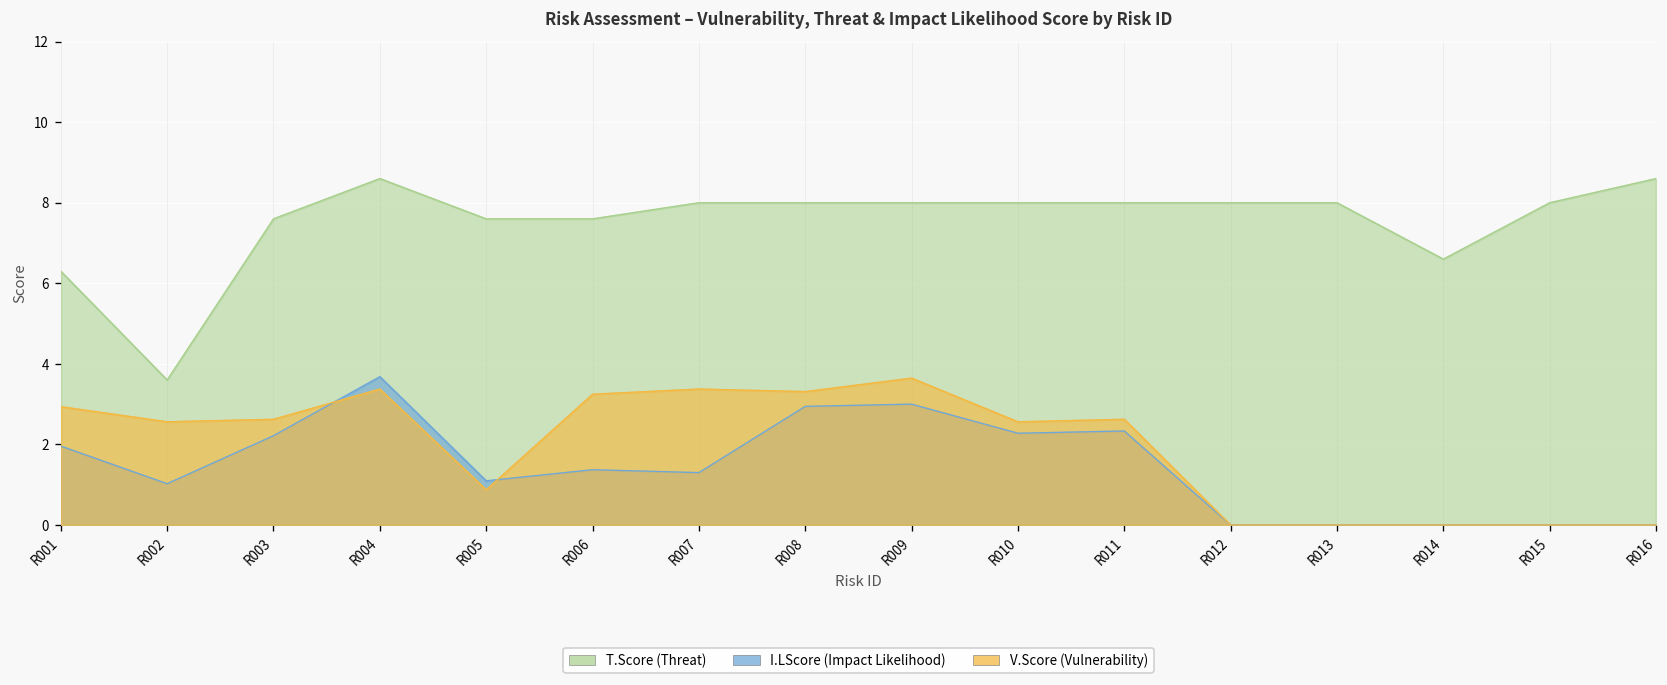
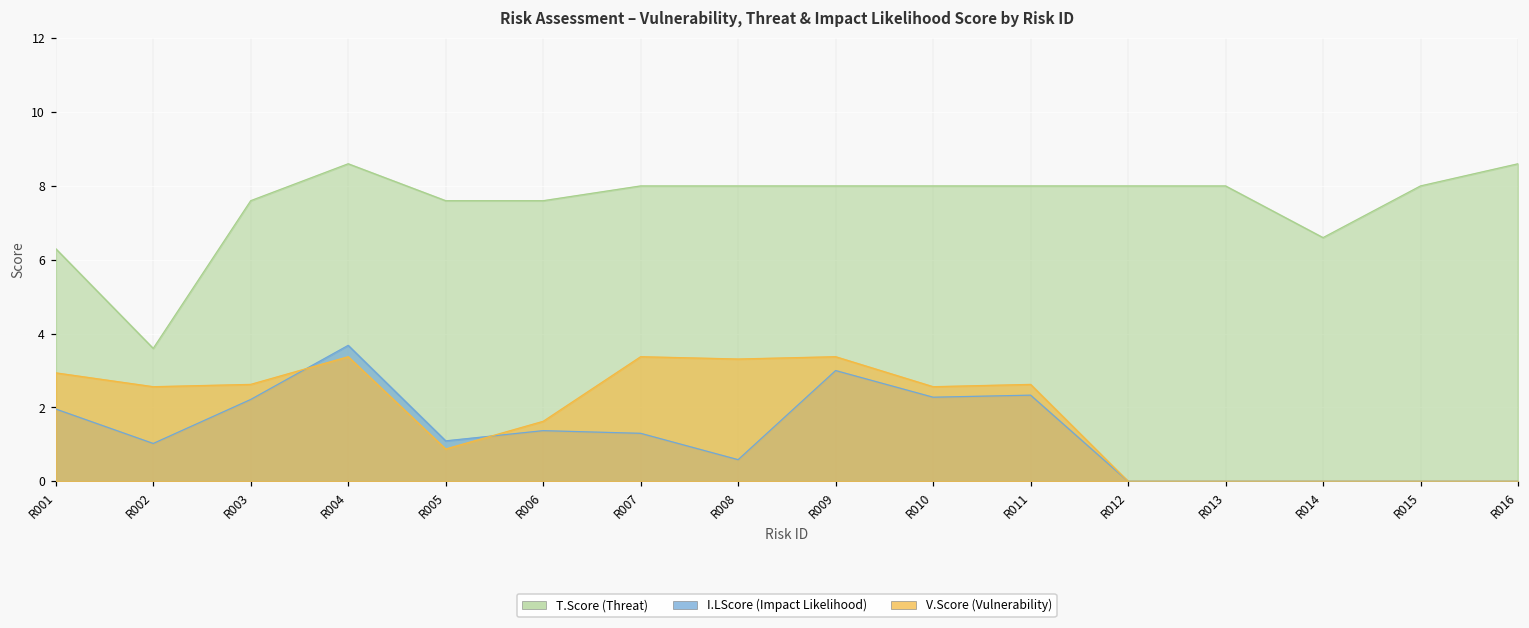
  {
    "T.Score (Threat)": {
      "R001": 6.3,
      "R002": 3.6,
      "R003": 7.6,
      "R004": 8.6,
      "R005": 7.6,
      "R006": 7.6,
      "R007": 8.0,
      "R008": 8.0,
      "R009": 8.0,
      "R010": 8.0,
      "R011": 8.0,
      "R012": 8.0,
      "R013": 8.0,
      "R014": 6.6,
      "R015": 8.0,
      "R016": 8.6
    },
    "I.LScore (Impact Likelihood)": {
      "R001": 2.0,
      "R002": 1.0,
      "R003": 2.2,
      "R004": 3.7,
      "R005": 1.1,
      "R006": 1.4,
      "R007": 1.3,
-     "R008": 2.9,
+     "R008": 0.6,
      "R009": 3.0,
      "R010": 2.3,
      "R011": 2.3
    },
    "V.Score (Vulnerability)": {
      "R001": 2.9,
      "R002": 2.6,
      "R003": 2.6,
      "R004": 3.4,
      "R005": 0.9,
-     "R006": 3.2,
+     "R006": 1.6,
      "R007": 3.4,
      "R008": 3.3,
-     "R009": 3.6,
+     "R009": 3.4,
      "R010": 2.6,
      "R011": 2.6
    }
  }
